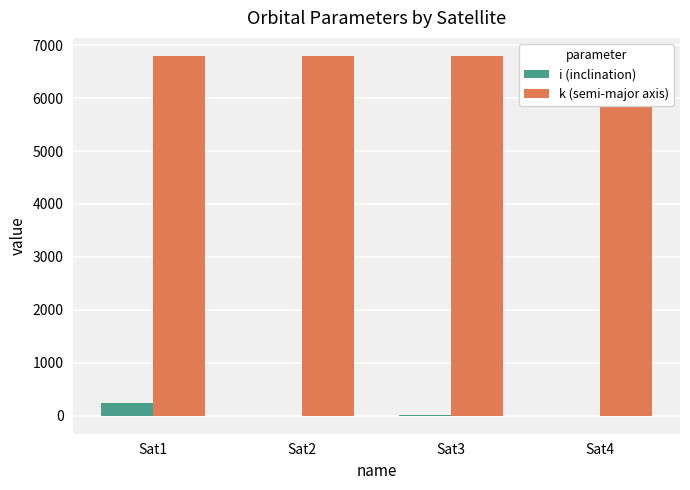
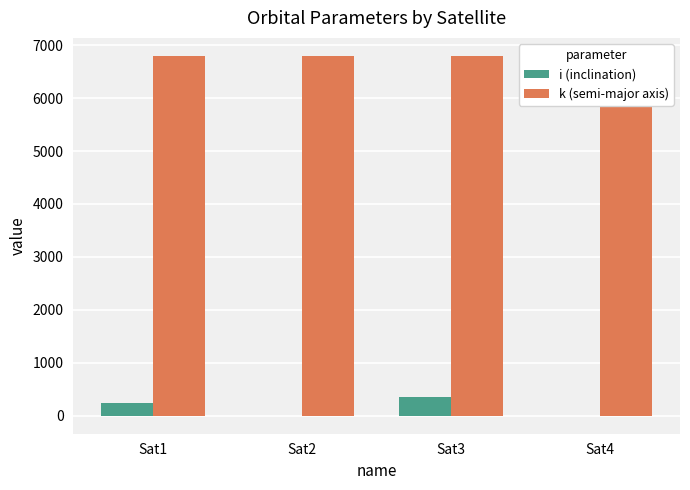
  {
    "i (inclination)": {
      "Sat1": 200,
-     "Sat3": 0
+     "Sat3": 400
    },
    "k (semi-major axis)": {
      "Sat1": 6800,
      "Sat2": 6800,
      "Sat3": 6800
    }
  }
